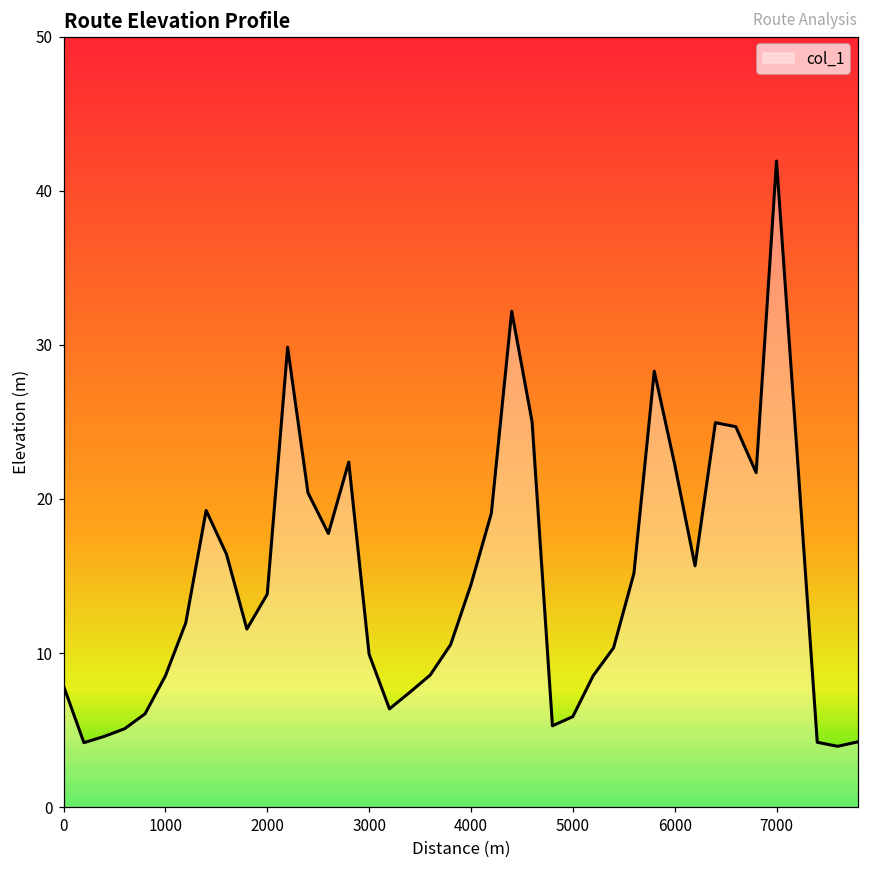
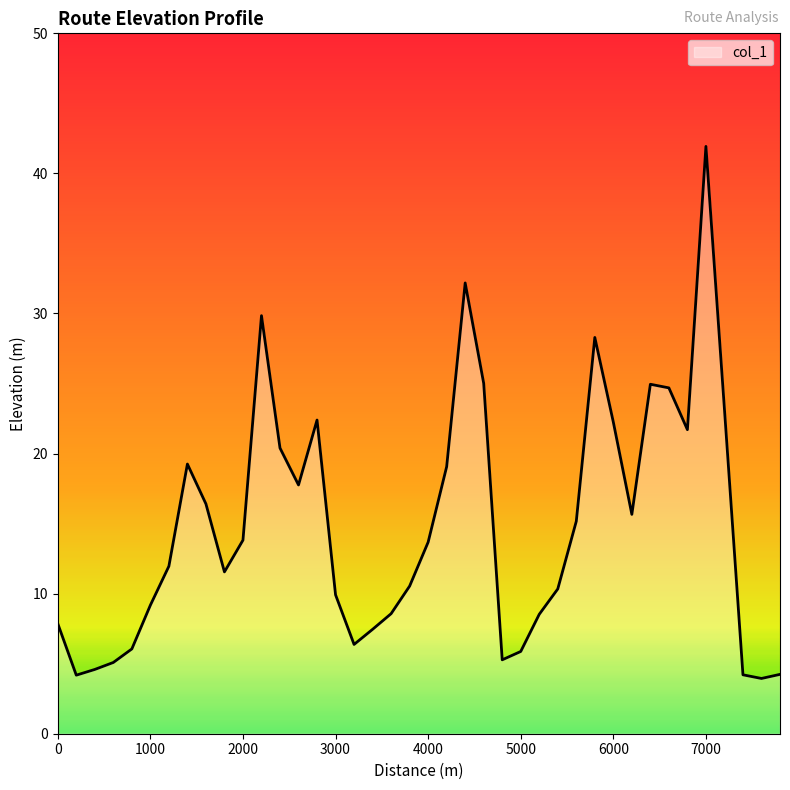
  {
    "0": 7.9,
-   "1000": 8.5,
+   "1000": 9.2,
    "2000": 13.8,
    "3000": 9.9,
-   "4000": 14.4,
+   "4000": 13.7,
    "5000": 5.9,
    "6000": 22.2,
    "7000": 41.9
  }
